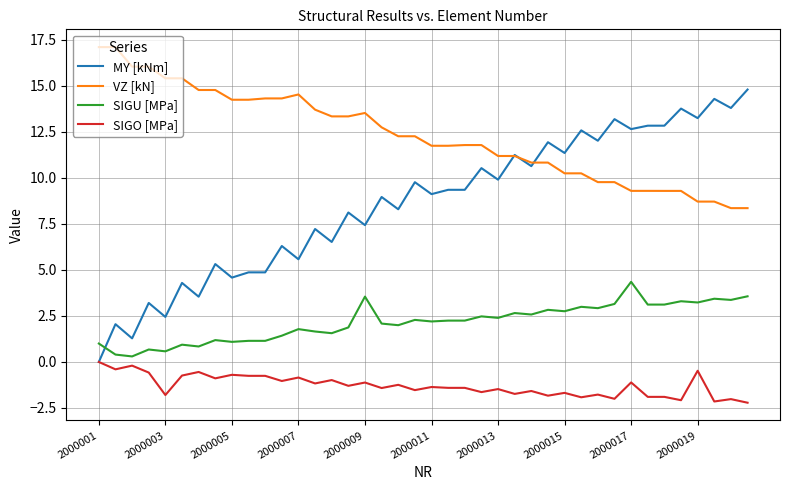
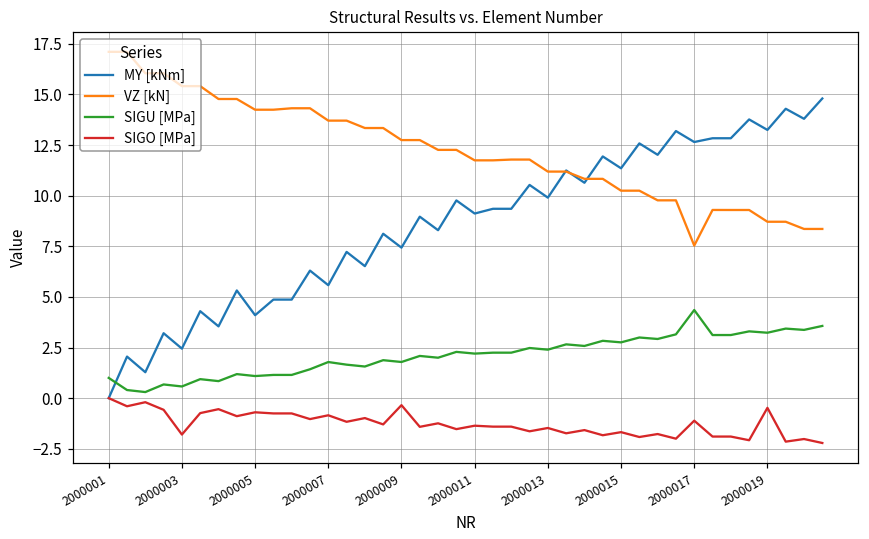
  {
    "MY [kNm]": {
      "2000003": 2.4,
-     "2000005": 4.6,
+     "2000005": 4.1,
      "2000007": 5.6,
      "2000009": 7.4,
      "2000011": 9.1,
      "2000013": 9.9,
      "2000015": 11.4,
      "2000017": 12.6,
      "2000019": 13.2
    },
    "VZ [kN]": {
      "2000005": 14.2,
-     "2000007": 14.5,
-     "2000009": 13.5,
+     "2000007": 13.7,
+     "2000009": 12.7,
      "2000011": 11.7,
      "2000013": 11.2,
      "2000015": 10.2,
-     "2000017": 9.3,
+     "2000017": 7.5,
      "2000019": 8.7
    },
    "SIGU [MPa]": {
      "2000001": 1.0,
      "2000003": 0.6,
      "2000005": 1.1,
      "2000007": 1.8,
-     "2000009": 3.6,
+     "2000009": 1.8,
      "2000011": 2.2,
      "2000013": 2.4,
      "2000015": 2.8,
      "2000017": 4.4,
      "2000019": 3.2
    },
    "SIGO [MPa]": {
      "2000003": -1.8,
      "2000005": -0.7,
      "2000007": -0.8,
-     "2000009": -1.1,
+     "2000009": -0.3,
      "2000011": -1.4,
      "2000013": -1.5,
      "2000015": -1.7,
      "2000017": -1.1,
      "2000019": -0.5
    }
  }
